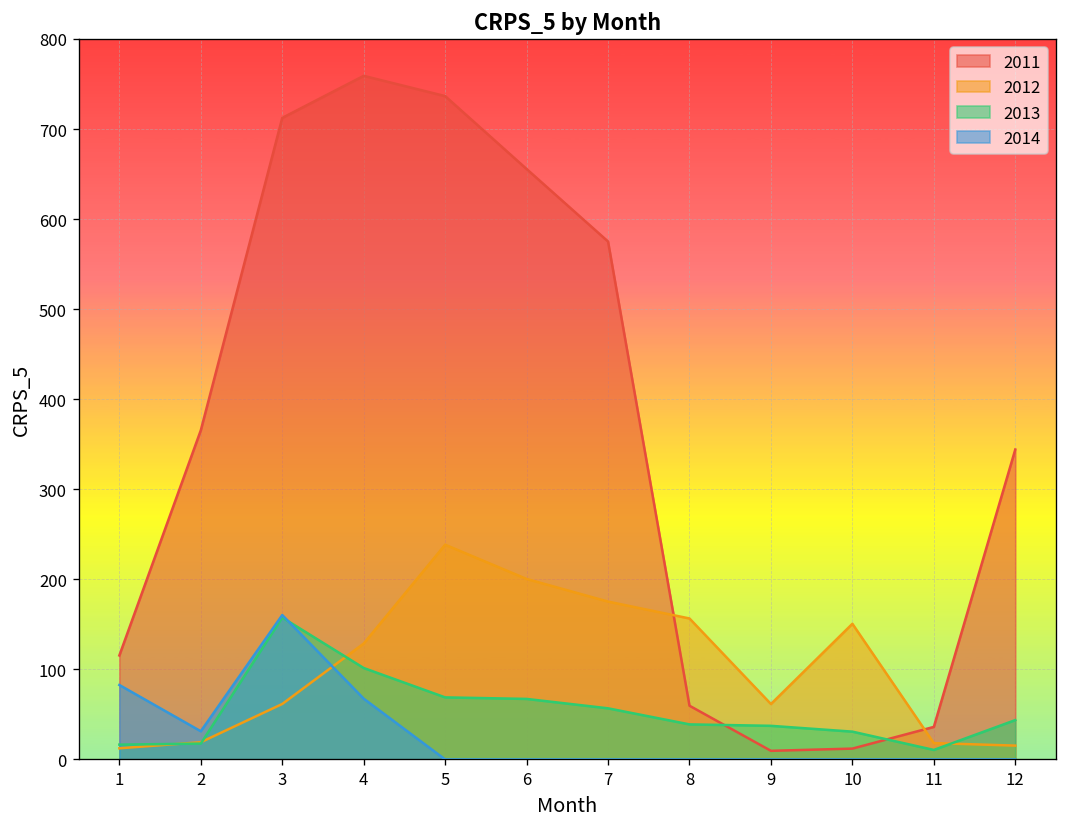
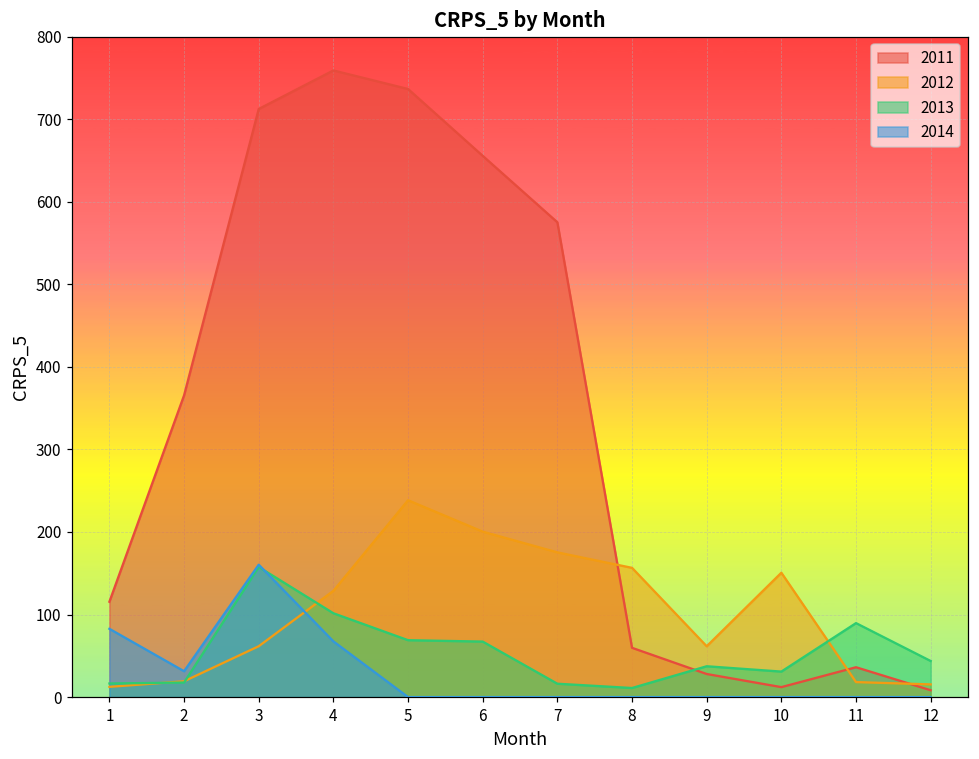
  {
    "2011": {
      "1": 120,
      "2": 370,
      "3": 710,
      "4": 760,
      "5": 740,
      "6": 660,
      "7": 580,
      "8": 60,
-     "9": 10,
+     "9": 30,
      "10": 10,
      "11": 40,
-     "12": 340
+     "12": 10
    },
    "2012": {
      "1": 10,
      "3": 60,
      "4": 130,
      "5": 240,
      "6": 200,
      "7": 180,
      "8": 160,
      "9": 60,
      "10": 150,
      "11": 20,
      "12": 20
    },
    "2013": {
      "1": 20,
      "4": 100,
      "5": 70,
      "6": 70,
-     "7": 60,
-     "8": 40,
+     "7": 20,
+     "8": 10,
      "9": 40,
      "10": 30,
-     "11": 10,
+     "11": 90,
      "12": 40
    },
    "2014": {
      "1": 80,
      "2": 30,
      "4": 70,
      "5": 0,
      "6": 0,
      "7": 0,
      "8": 0,
      "9": 0,
      "10": 0,
      "11": 0,
      "12": 0
    }
  }
